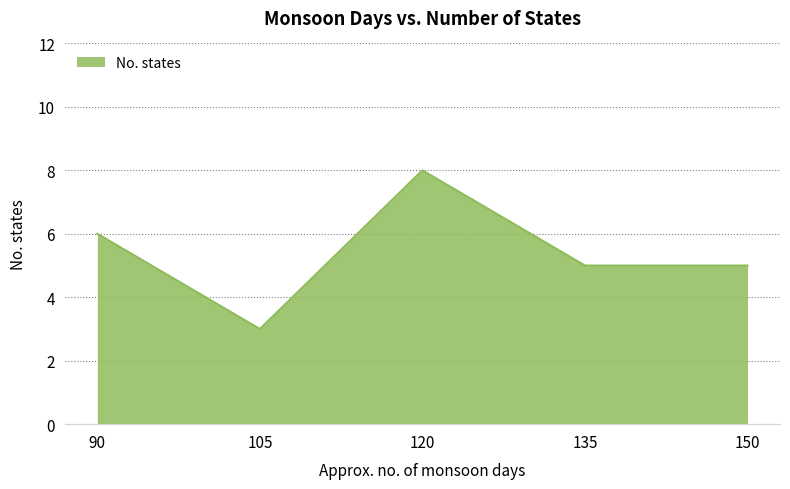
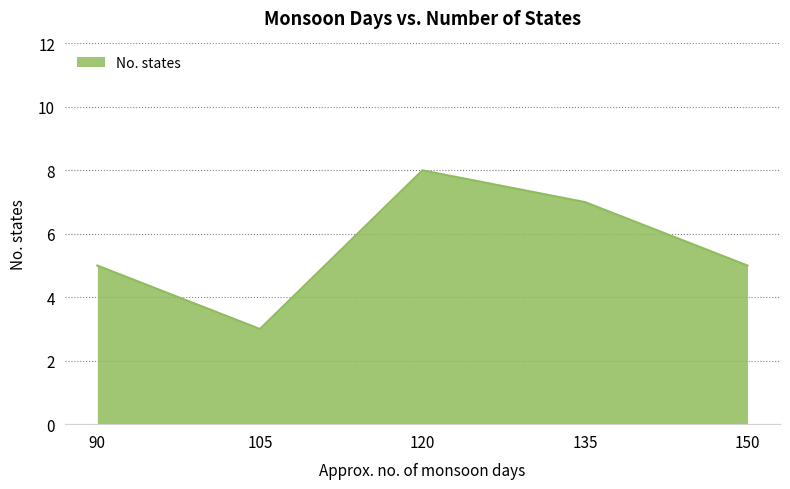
  {
-   "90": 6,
+   "90": 5,
    "105": 3,
    "120": 8,
-   "135": 5,
+   "135": 7,
    "150": 5
  }
